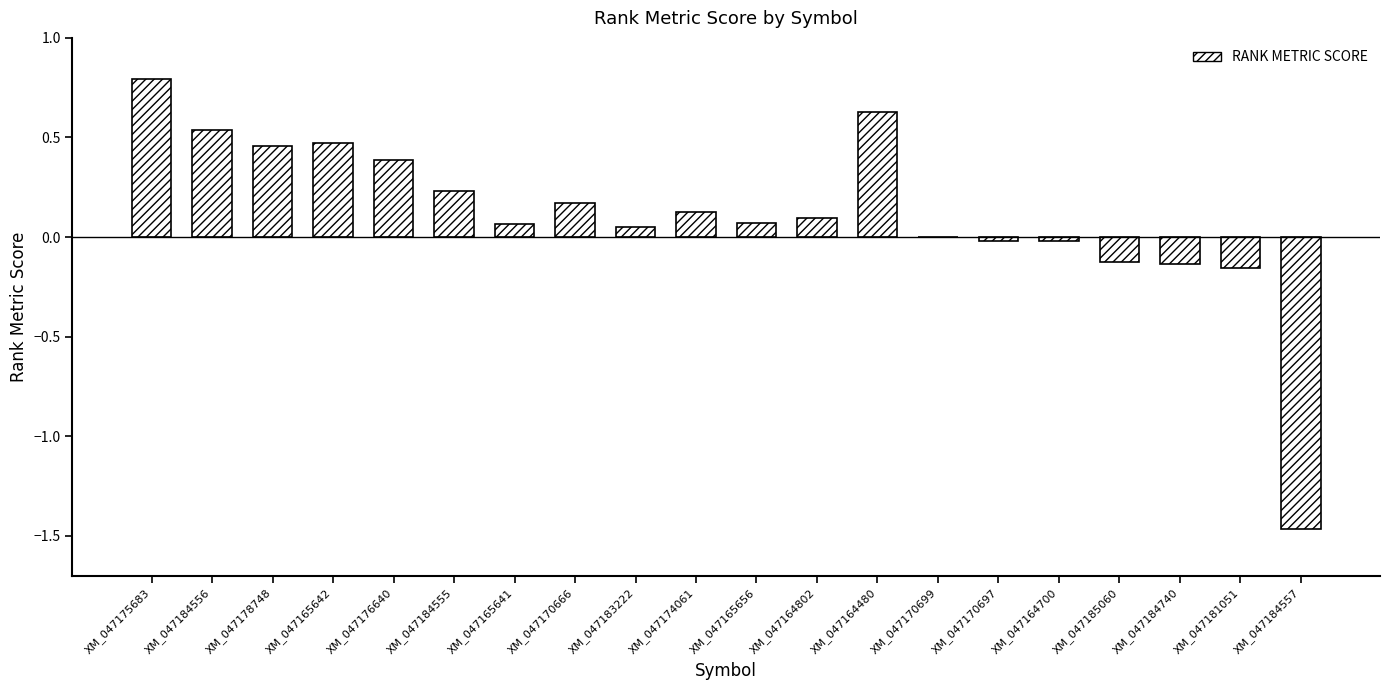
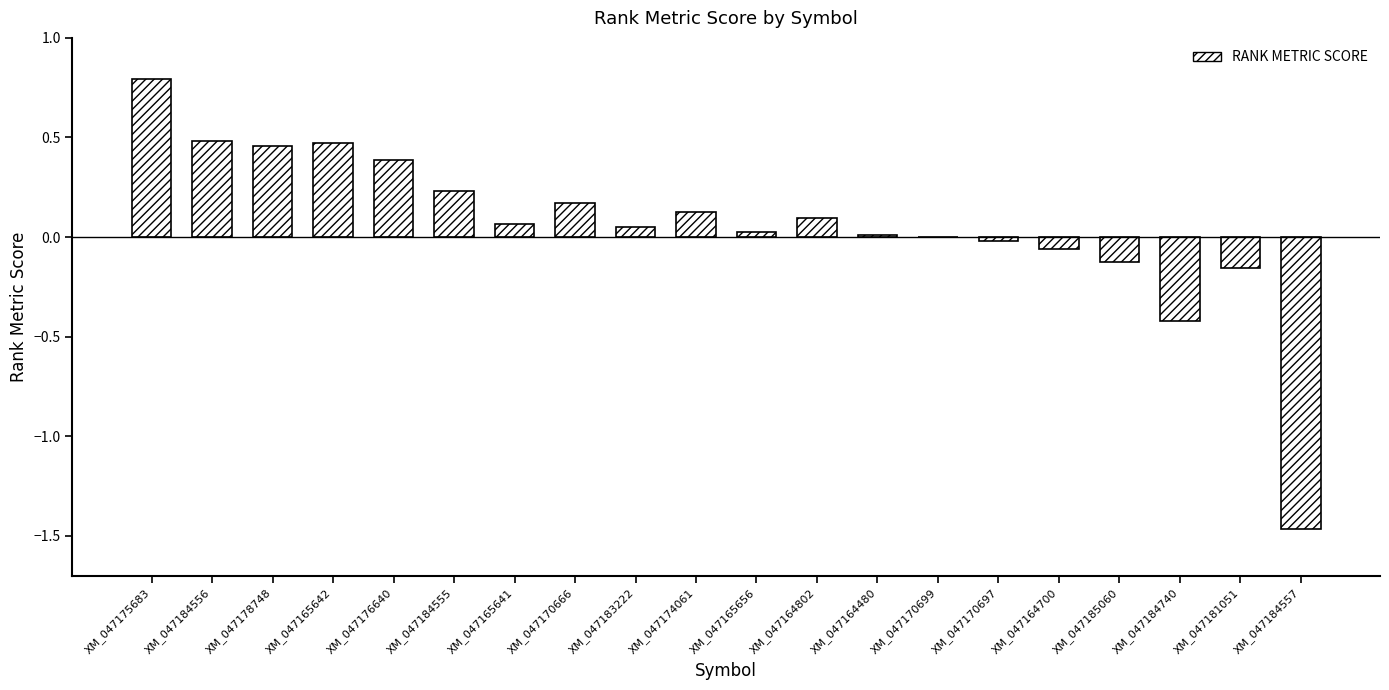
  {
    "XM_047175683": 0.79,
-   "XM_047184556": 0.54,
+   "XM_047184556": 0.48,
    "XM_047178748": 0.46,
    "XM_047165642": 0.47,
    "XM_047176640": 0.39,
    "XM_047184555": 0.23,
    "XM_047165641": 0.06,
    "XM_047170666": 0.17,
    "XM_047183222": 0.05,
    "XM_047174061": 0.13,
-   "XM_047165656": 0.07,
+   "XM_047165656": 0.02,
    "XM_047164802": 0.09,
-   "XM_047164480": 0.63,
+   "XM_047164480": 0.01,
    "XM_047170699": 0.00,
    "XM_047170697": -0.02,
-   "XM_047164700": -0.02,
+   "XM_047164700": -0.06,
    "XM_047185060": -0.13,
-   "XM_047184740": -0.14,
+   "XM_047184740": -0.42,
    "XM_047181051": -0.16,
    "XM_047184557": -1.46
  }
